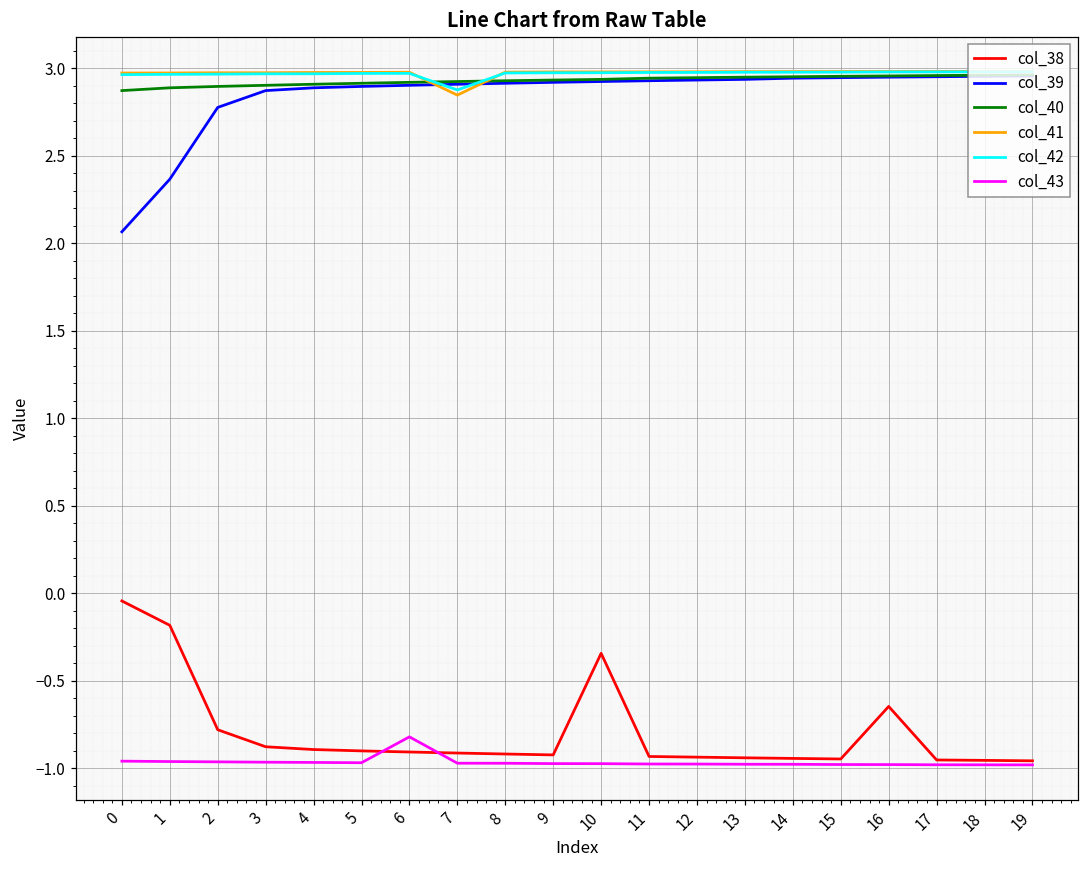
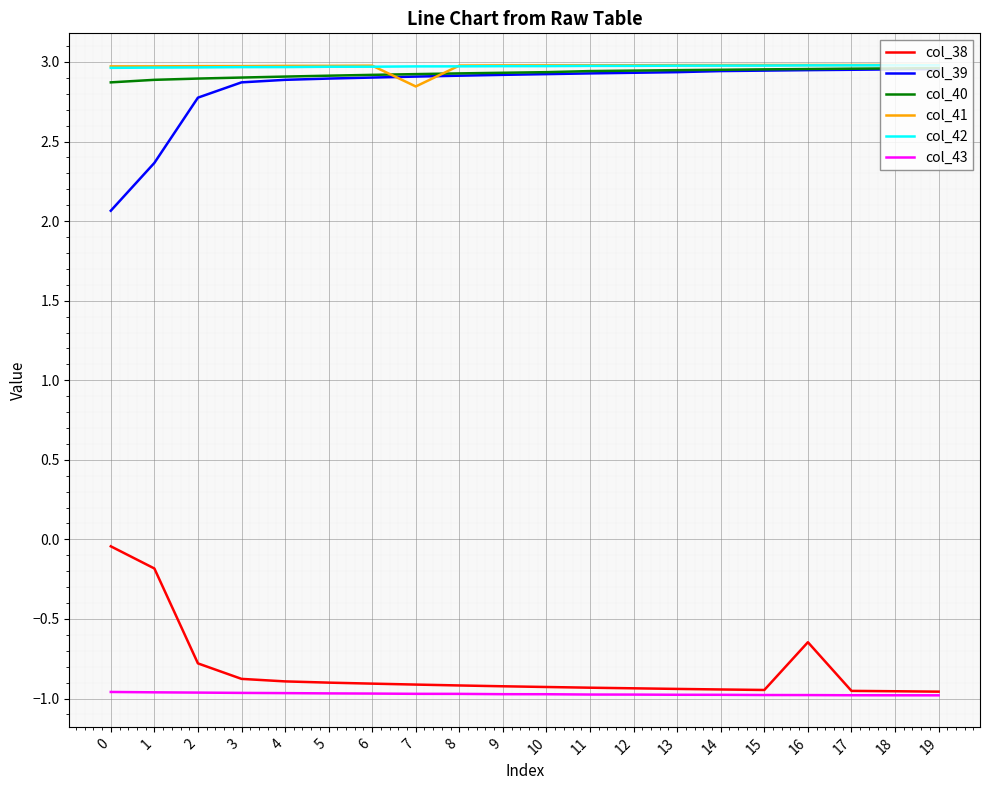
  {
    "col_38": {
      "0": -0.04,
      "1": -0.18,
      "2": -0.78,
      "3": -0.88,
      "4": -0.89,
      "5": -0.90,
      "6": -0.91,
      "7": -0.91,
      "8": -0.92,
      "9": -0.92,
-     "10": -0.34,
+     "10": -0.93,
      "11": -0.93,
      "12": -0.94,
      "13": -0.94,
      "14": -0.94,
      "15": -0.95,
      "16": -0.65,
      "17": -0.95,
      "18": -0.95,
      "19": -0.96
    },
    "col_39": {
      "0": 2.07,
      "1": 2.37,
      "2": 2.78,
      "3": 2.87,
      "4": 2.89,
      "5": 2.90,
      "6": 2.90
    },
    "col_40": {
      "0": 2.87,
      "1": 2.89,
      "2": 2.90,
      "3": 2.90,
      "4": 2.91,
      "5": 2.91,
      "6": 2.92
    },
    "col_41": {
      "7": 2.85
    },
    "col_42": {
-     "7": 2.88
+     "7": 2.97
    },
    "col_43": {
      "0": -0.96,
      "1": -0.96,
      "2": -0.96,
      "3": -0.96,
      "4": -0.97,
      "5": -0.97,
-     "6": -0.82,
+     "6": -0.97,
      "7": -0.97,
      "8": -0.97,
      "9": -0.97,
      "10": -0.97,
      "11": -0.97,
      "12": -0.98,
      "13": -0.98,
      "14": -0.98,
      "15": -0.98,
      "16": -0.98,
      "17": -0.98,
      "18": -0.98,
      "19": -0.98
    }
  }
